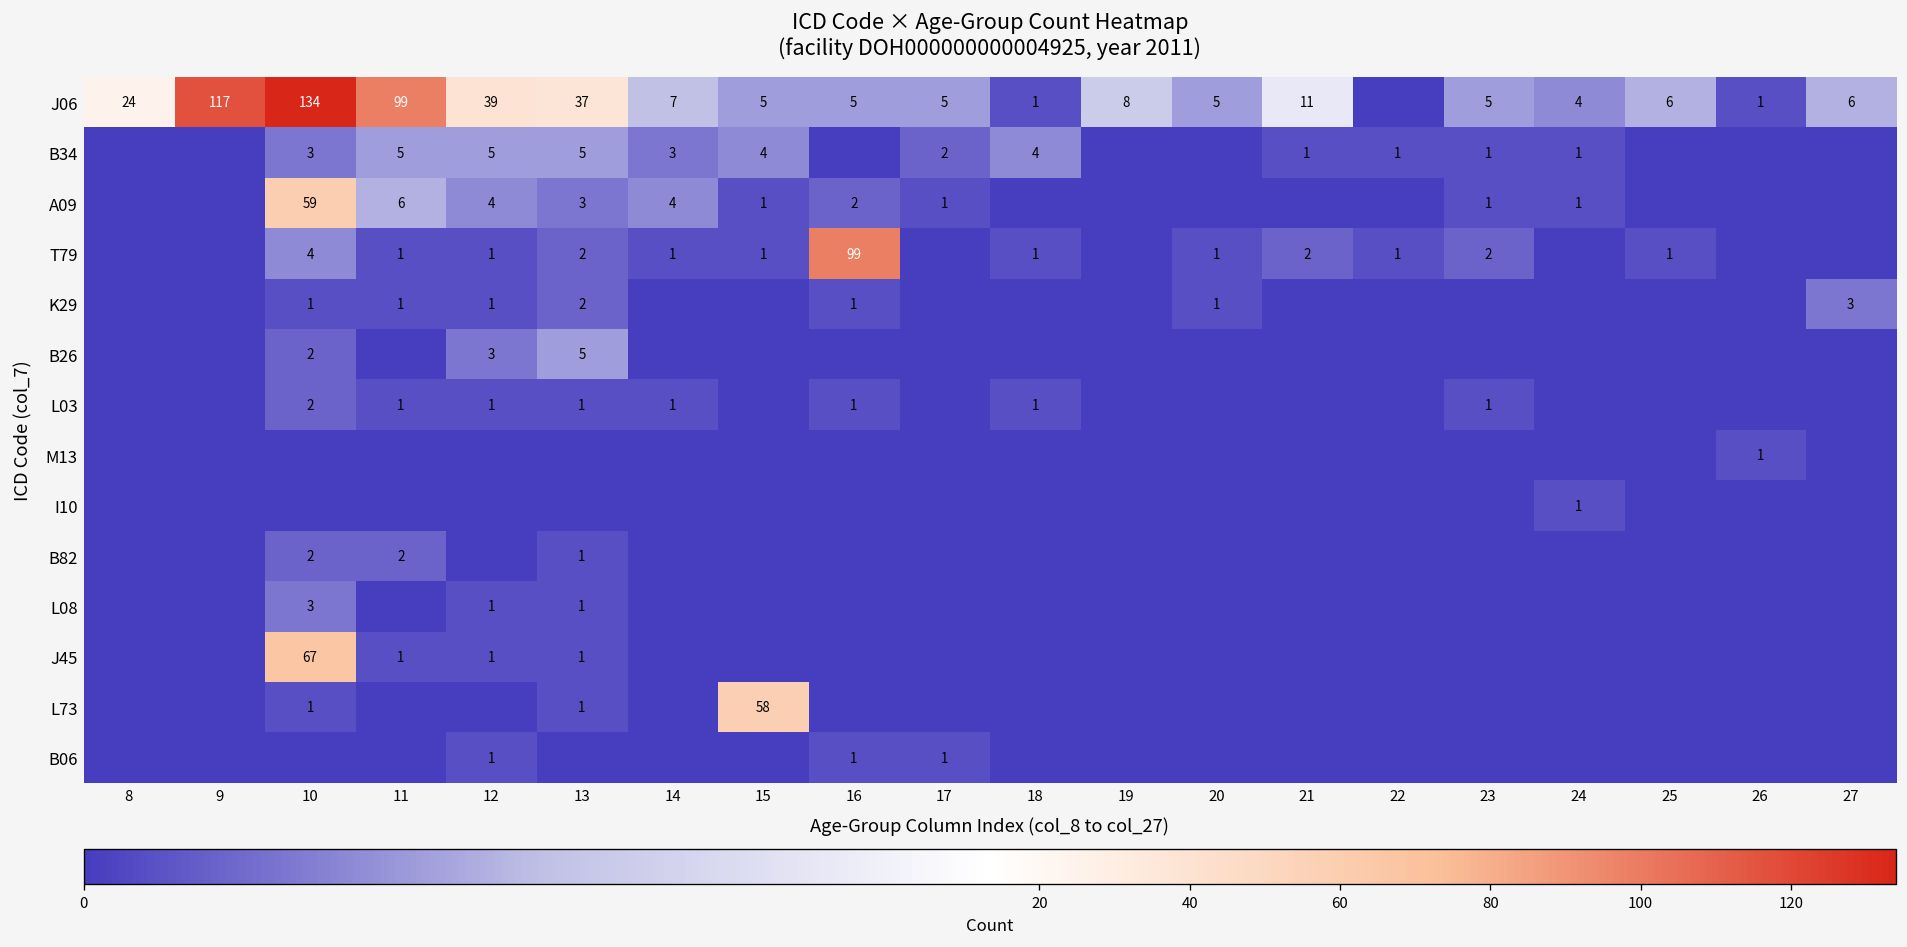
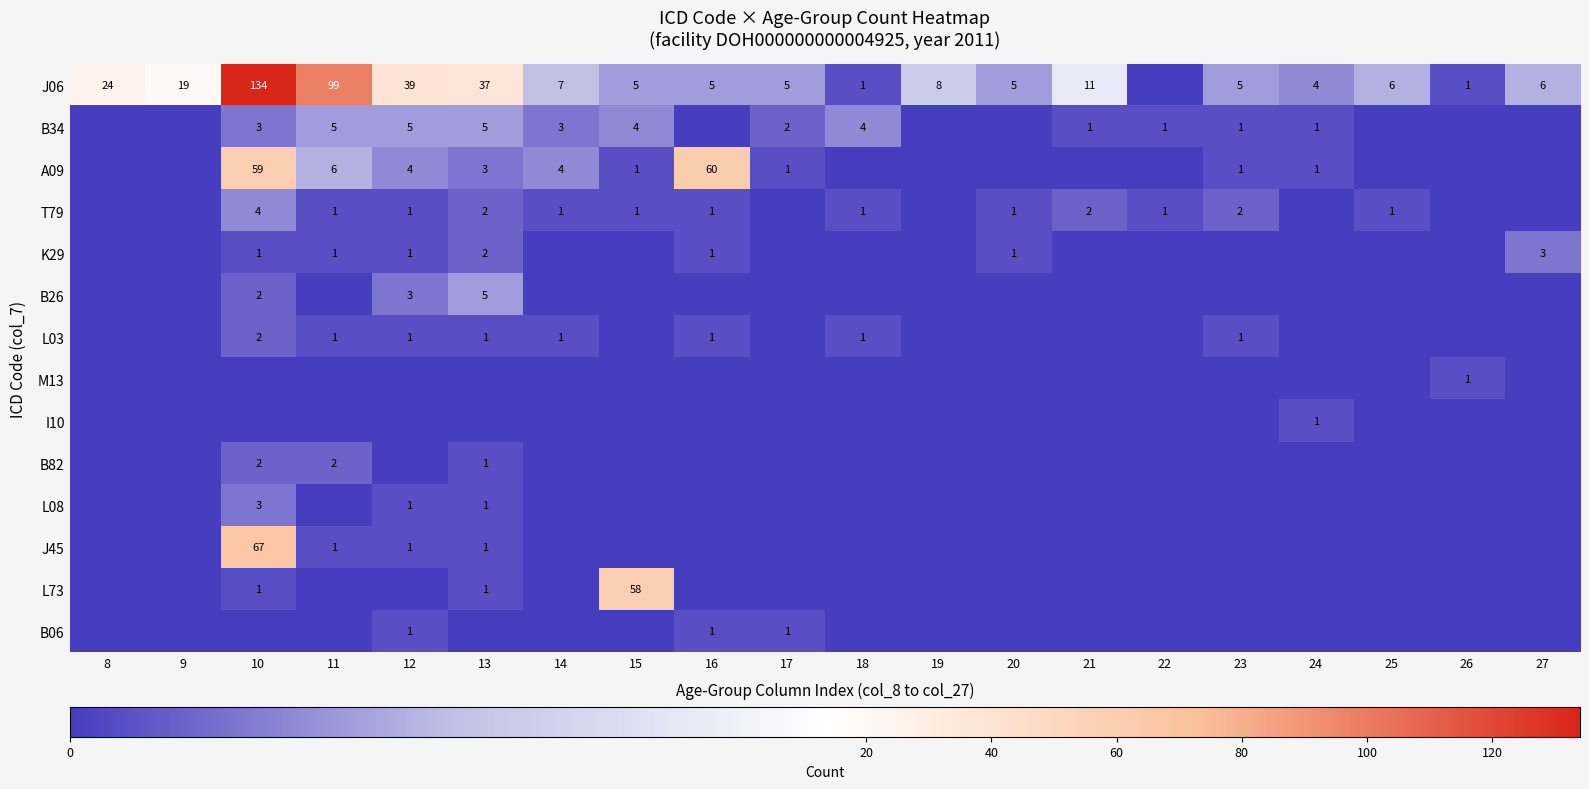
  {
    "J06": {
      "8": 24,
-     "9": 117,
+     "9": 19,
      "10": 134,
      "11": 99,
      "12": 39,
      "13": 37,
      "14": 7,
      "15": 5,
      "16": 5,
      "17": 5,
      "18": 1,
      "19": 8,
      "20": 5,
      "21": 11,
      "23": 5,
      "24": 4,
      "25": 6,
      "26": 1,
      "27": 6
    },
    "B34": {
      "10": 3,
      "11": 5,
      "12": 5,
      "13": 5,
      "14": 3,
      "15": 4,
      "17": 2,
      "18": 4,
      "21": 1,
      "22": 1,
      "23": 1,
      "24": 1
    },
    "A09": {
      "10": 59,
      "11": 6,
      "12": 4,
      "13": 3,
      "14": 4,
      "15": 1,
-     "16": 2,
+     "16": 60,
      "17": 1,
      "23": 1,
      "24": 1
    },
    "T79": {
      "10": 4,
      "11": 1,
      "12": 1,
      "13": 2,
      "14": 1,
      "15": 1,
-     "16": 99,
+     "16": 1,
      "18": 1,
      "20": 1,
      "21": 2,
      "22": 1,
      "23": 2,
      "25": 1
    },
    "K29": {
      "10": 1,
      "11": 1,
      "12": 1,
      "13": 2,
      "16": 1,
      "20": 1,
      "27": 3
    },
    "B26": {
      "10": 2,
      "12": 3,
      "13": 5
    },
    "L03": {
      "10": 2,
      "11": 1,
      "12": 1,
      "13": 1,
      "14": 1,
      "16": 1,
      "18": 1,
      "23": 1
    },
    "M13": {
      "26": 1
    },
    "I10": {
      "24": 1
    },
    "B82": {
      "10": 2,
      "11": 2,
      "13": 1
    },
    "L08": {
      "10": 3,
      "12": 1,
      "13": 1
    },
    "J45": {
      "10": 67,
      "11": 1,
      "12": 1,
      "13": 1
    },
    "L73": {
      "10": 1,
      "13": 1,
      "15": 58
    },
    "B06": {
      "12": 1,
      "16": 1,
      "17": 1
    }
  }
